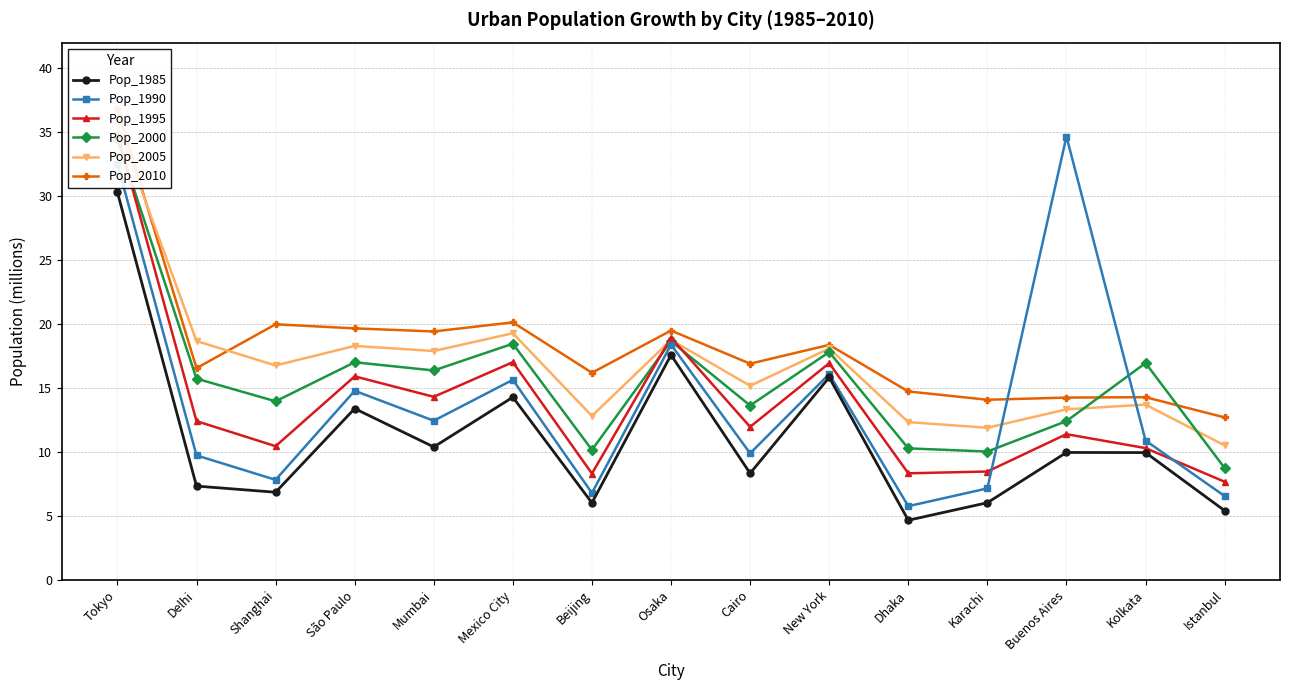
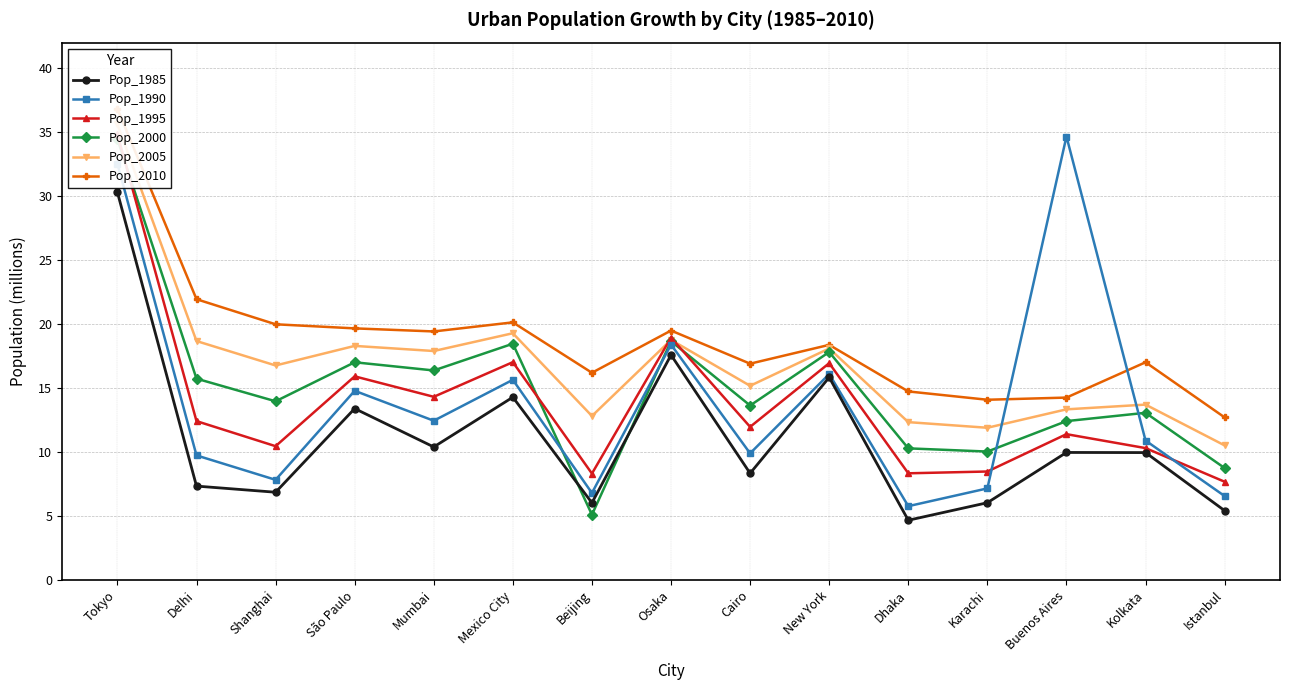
  {
    "Pop_1985": {
      "Tokyo": 30.3,
      "Delhi": 7.3,
      "Shanghai": 6.9,
      "São Paulo": 13.4,
      "Mumbai": 10.4,
      "Mexico City": 14.3,
      "Beijing": 6.0,
      "Osaka": 17.6,
      "Cairo": 8.3,
      "New York": 15.8,
      "Dhaka": 4.7,
      "Karachi": 6.0,
      "Buenos Aires": 10.0,
      "Kolkata": 10.0,
      "Istanbul": 5.4
    },
    "Pop_1990": {
      "Delhi": 9.7,
      "Shanghai": 7.8,
      "São Paulo": 14.8,
      "Mumbai": 12.4,
      "Mexico City": 15.6,
      "Beijing": 6.8,
      "Osaka": 18.4,
      "Cairo": 9.9,
      "New York": 16.1,
      "Dhaka": 5.8,
      "Karachi": 7.2,
      "Buenos Aires": 34.7,
      "Kolkata": 10.9,
      "Istanbul": 6.6
    },
    "Pop_1995": {
      "Delhi": 12.4,
      "Shanghai": 10.5,
      "São Paulo": 15.9,
      "Mumbai": 14.3,
      "Mexico City": 17.0,
      "Beijing": 8.3,
      "Cairo": 12.0,
      "New York": 16.9,
      "Dhaka": 8.3,
      "Karachi": 8.5,
      "Buenos Aires": 11.4,
      "Kolkata": 10.3,
      "Istanbul": 7.7
    },
    "Pop_2000": {
      "Delhi": 15.7,
      "Shanghai": 14.0,
      "São Paulo": 17.0,
      "Mumbai": 16.4,
      "Mexico City": 18.5,
-     "Beijing": 10.2,
+     "Beijing": 5.1,
      "Cairo": 13.6,
      "New York": 17.8,
      "Dhaka": 10.3,
      "Karachi": 10.0,
      "Buenos Aires": 12.4,
-     "Kolkata": 17.0,
+     "Kolkata": 13.1,
      "Istanbul": 8.7
    },
    "Pop_2005": {
      "Delhi": 18.7,
      "Shanghai": 16.8,
      "São Paulo": 18.3,
      "Mumbai": 17.9,
      "Mexico City": 19.3,
      "Beijing": 12.8,
      "Cairo": 15.2,
      "New York": 18.1,
      "Dhaka": 12.3,
      "Karachi": 11.9,
      "Buenos Aires": 13.3,
      "Kolkata": 13.7,
      "Istanbul": 10.5
    },
    "Pop_2010": {
-     "Delhi": 16.6,
+     "Delhi": 21.9,
      "Shanghai": 20.0,
      "São Paulo": 19.7,
      "Mumbai": 19.4,
      "Mexico City": 20.1,
      "Beijing": 16.2,
      "Osaka": 19.5,
      "Cairo": 16.9,
      "New York": 18.4,
      "Dhaka": 14.7,
      "Karachi": 14.1,
      "Buenos Aires": 14.3,
-     "Kolkata": 14.3,
+     "Kolkata": 17.0,
      "Istanbul": 12.7
    }
  }
